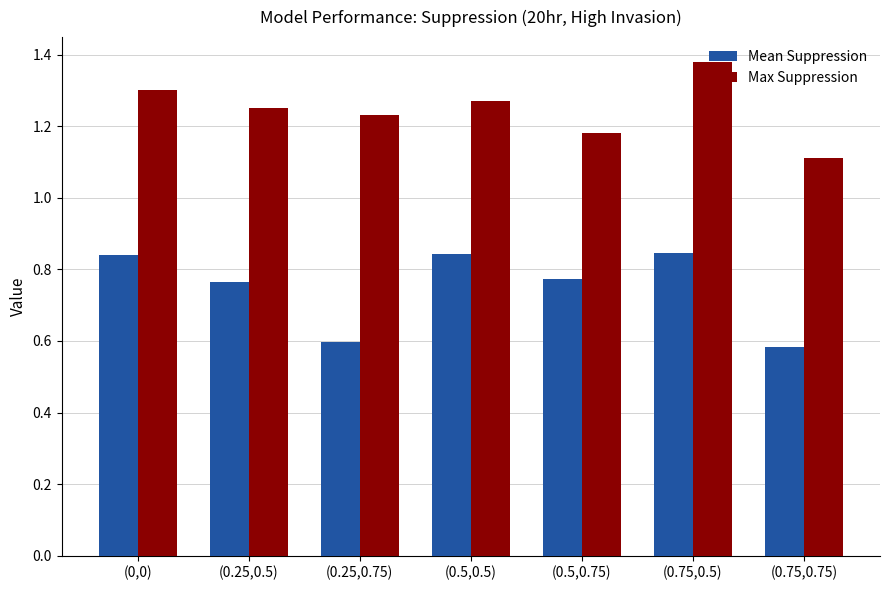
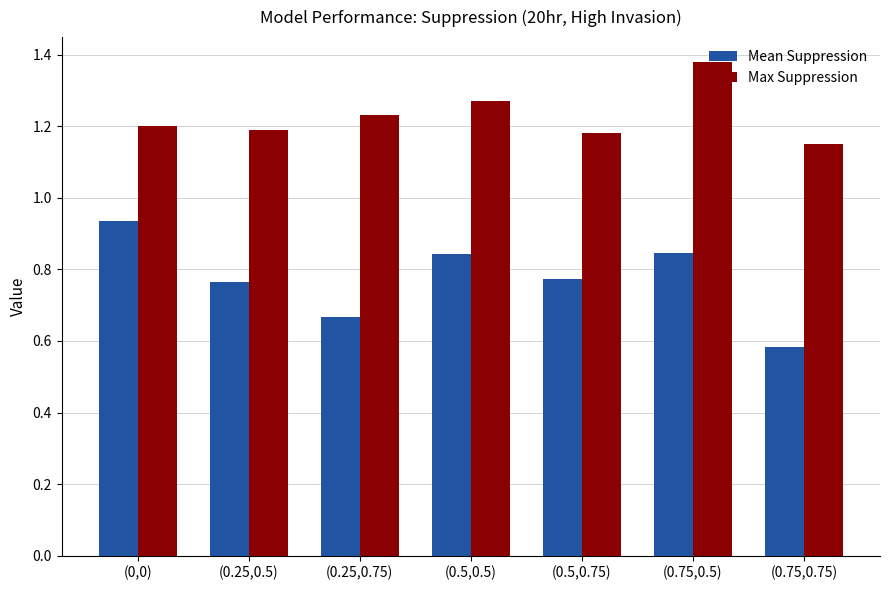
  {
    "Mean Suppression": {
-     "(0,0)": 0.84,
+     "(0,0)": 0.93,
      "(0.25,0.5)": 0.77,
-     "(0.25,0.75)": 0.60,
+     "(0.25,0.75)": 0.67,
      "(0.5,0.5)": 0.84,
      "(0.5,0.75)": 0.77,
      "(0.75,0.5)": 0.85,
      "(0.75,0.75)": 0.58
    },
    "Max Suppression": {
-     "(0,0)": 1.3,
-     "(0.25,0.5)": 1.25,
+     "(0,0)": 1.2,
+     "(0.25,0.5)": 1.19,
      "(0.25,0.75)": 1.23,
      "(0.5,0.5)": 1.27,
      "(0.5,0.75)": 1.18,
      "(0.75,0.5)": 1.38,
-     "(0.75,0.75)": 1.11
+     "(0.75,0.75)": 1.15
    }
  }
